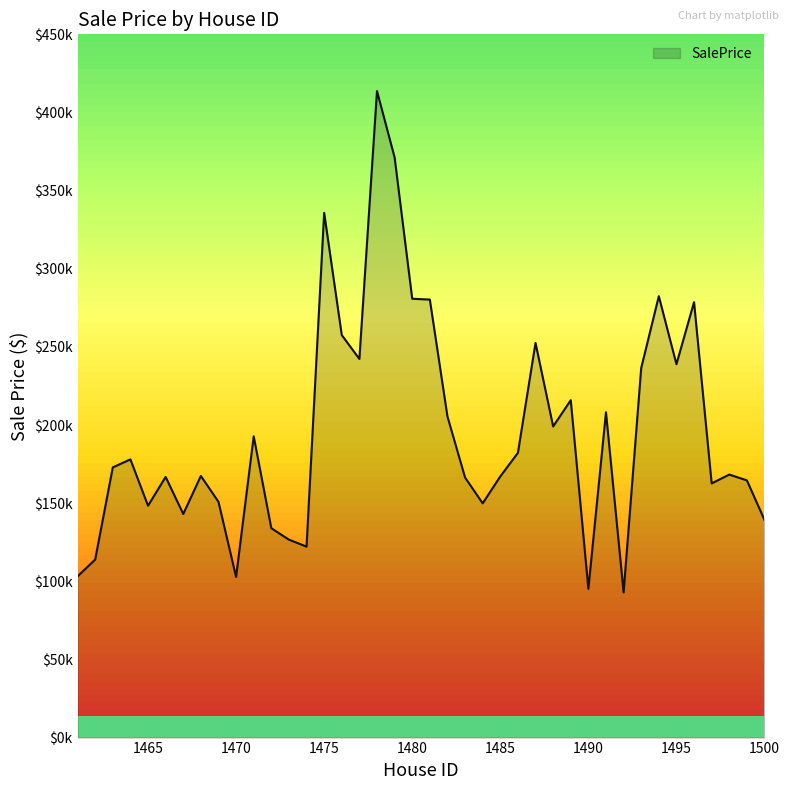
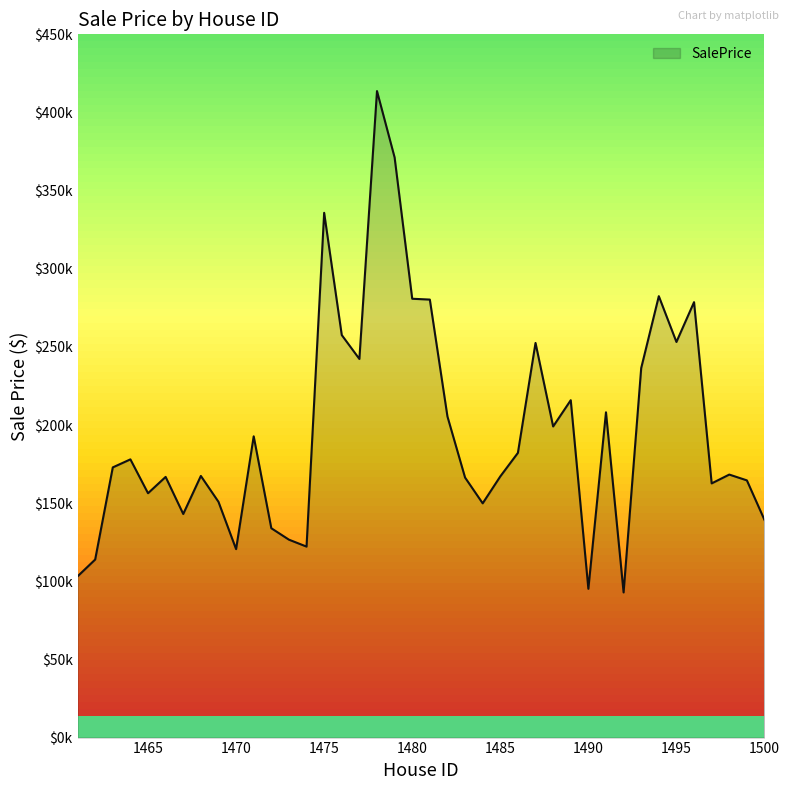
  {
-   "1465": "$148000",
-   "1470": "$103000",
+   "1465": "$156000",
+   "1470": "$121000",
    "1475": "$336000",
    "1480": "$281000",
    "1485": "$167000",
    "1490": "$95000",
-   "1495": "$239000",
+   "1495": "$253000",
    "1500": "$139000"
  }
